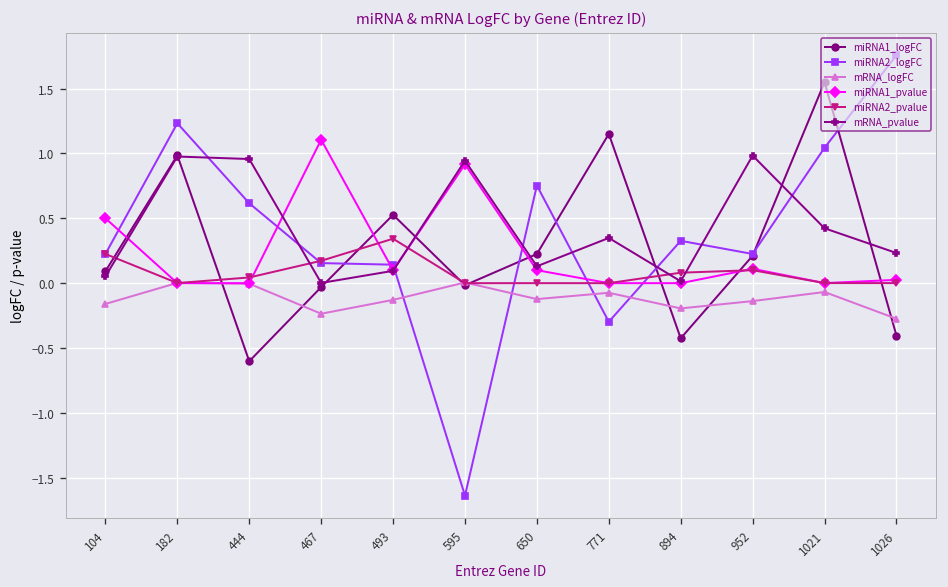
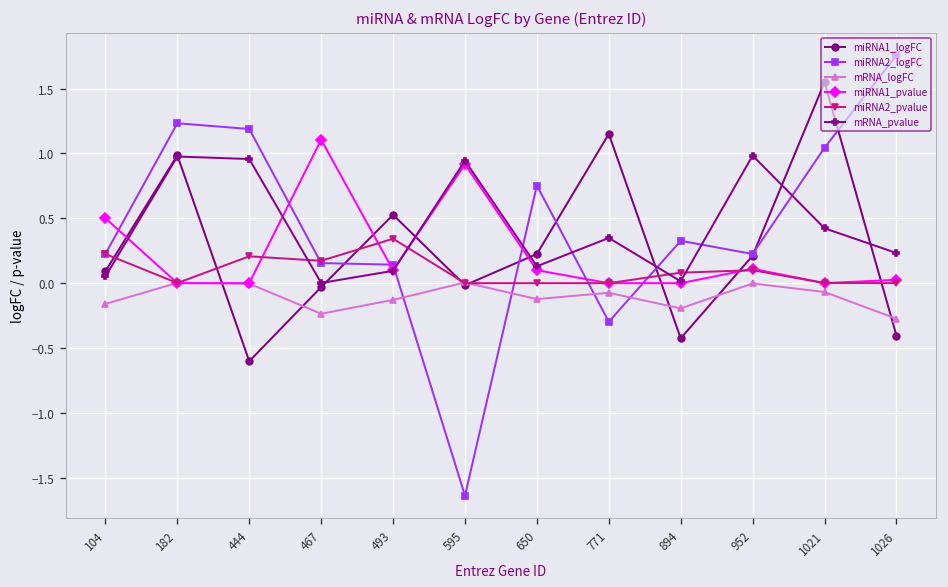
  {
    "miRNA2_logFC": {
      "182": 1.23,
-     "444": 0.62,
+     "444": 1.19,
      "493": 0.14,
      "595": -1.64,
      "650": 0.75,
      "771": -0.30,
      "894": 0.33,
      "1021": 1.04
    },
    "mRNA_logFC": {
      "104": -0.16,
      "467": -0.24,
      "493": -0.13,
      "650": -0.12,
      "771": -0.07,
      "894": -0.19,
-     "952": -0.14,
+     "952": 0.00,
      "1021": -0.07,
      "1026": -0.27
    },
    "miRNA1_pvalue": {
      "104": 0.50,
      "467": 1.11,
      "595": 0.92,
      "650": 0.10,
      "1026": 0.03
    },
    "miRNA2_pvalue": {
-     "444": 0.04,
+     "444": 0.21,
      "493": 0.34,
      "650": 0.00,
      "894": 0.08,
      "1026": 0.00
    }
  }
